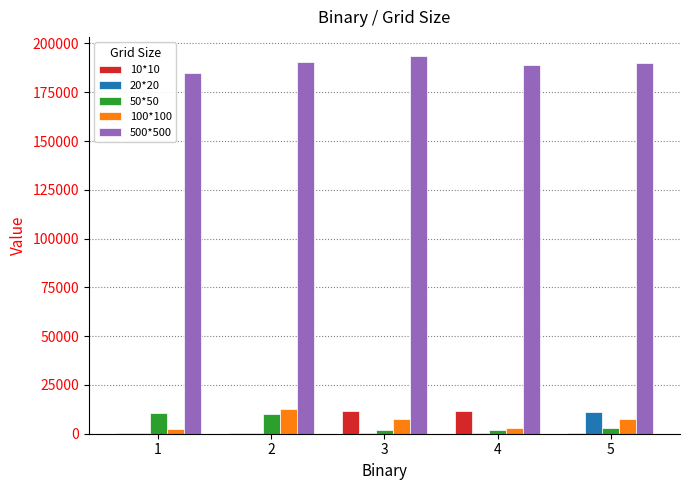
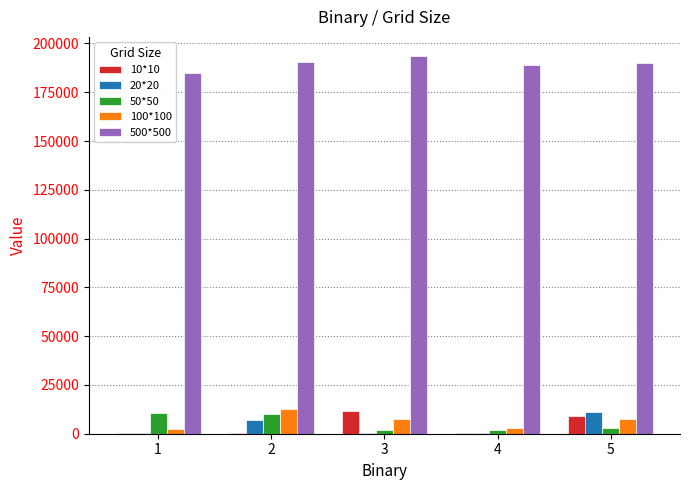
  {
    "10*10": {
      "3": 12000,
-     "4": 11000,
-     "5": 0
+     "4": 0,
+     "5": 9000
    },
    "20*20": {
-     "2": 1000,
+     "2": 7000,
      "5": 11000
    },
    "50*50": {
      "1": 11000,
      "2": 10000,
      "3": 2000,
      "4": 2000,
      "5": 3000
    },
    "100*100": {
      "1": 3000,
      "2": 13000,
      "3": 8000,
      "4": 3000,
      "5": 8000
    },
    "500*500": {
      "1": 185000,
      "2": 191000,
      "3": 194000,
      "4": 189000,
      "5": 190000
    }
  }
